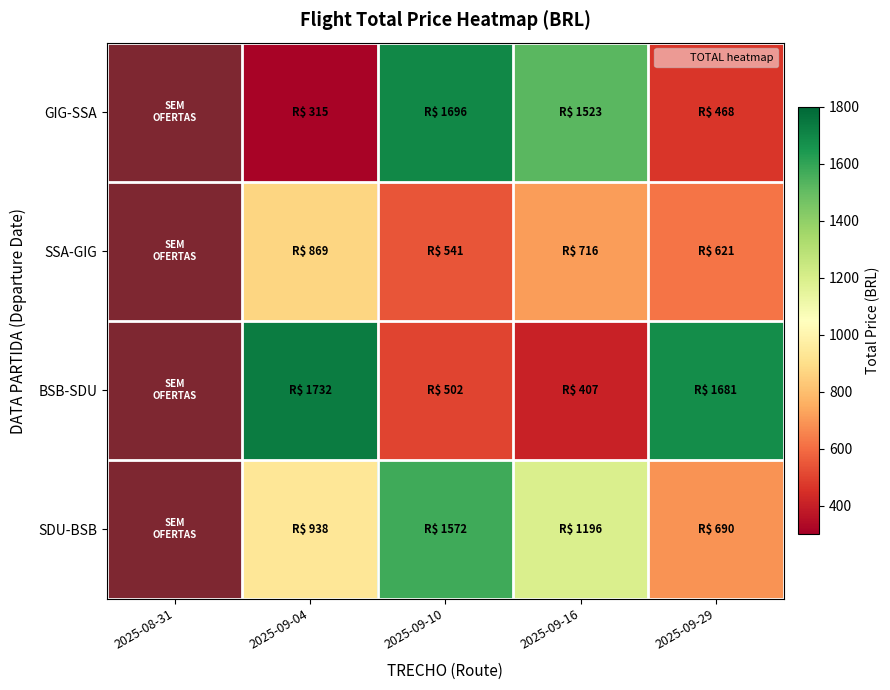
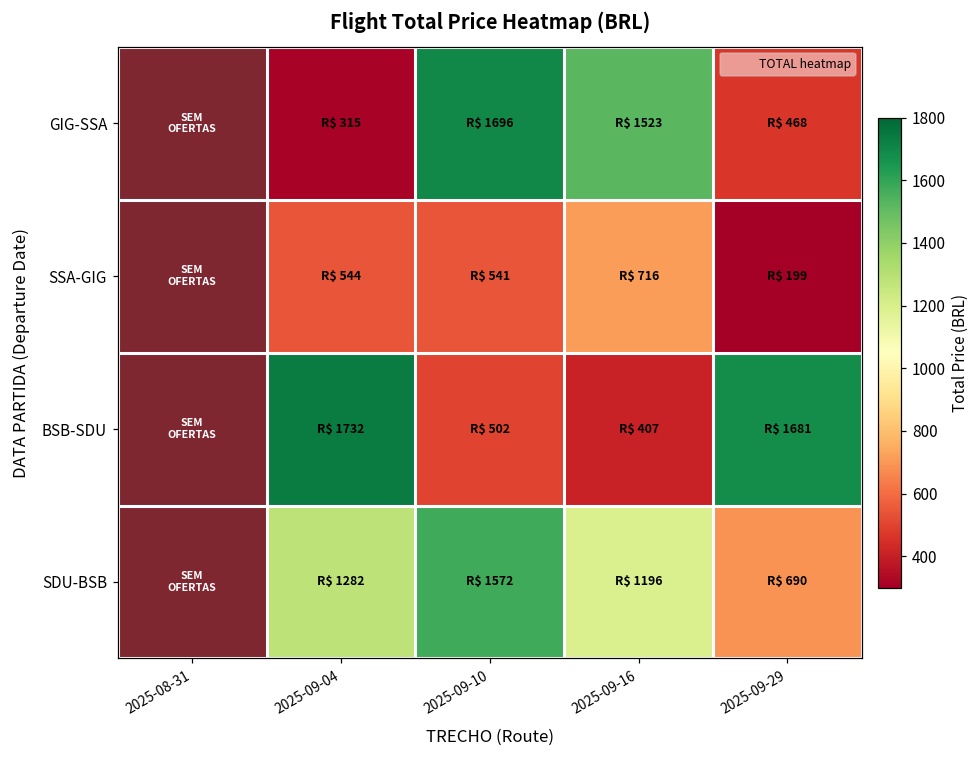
  {
    "GIG-SSA": {
      "2025-09-04": 315,
      "2025-09-10": 1696,
      "2025-09-16": 1523,
      "2025-09-29": 468
    },
    "SSA-GIG": {
-     "2025-09-04": 869,
+     "2025-09-04": 544,
      "2025-09-10": 541,
      "2025-09-16": 716,
-     "2025-09-29": 621
+     "2025-09-29": 199
    },
    "BSB-SDU": {
      "2025-09-04": 1732,
      "2025-09-10": 502,
      "2025-09-16": 407,
      "2025-09-29": 1681
    },
    "SDU-BSB": {
-     "2025-09-04": 938,
+     "2025-09-04": 1282,
      "2025-09-10": 1572,
      "2025-09-16": 1196,
      "2025-09-29": 690
    }
  }
